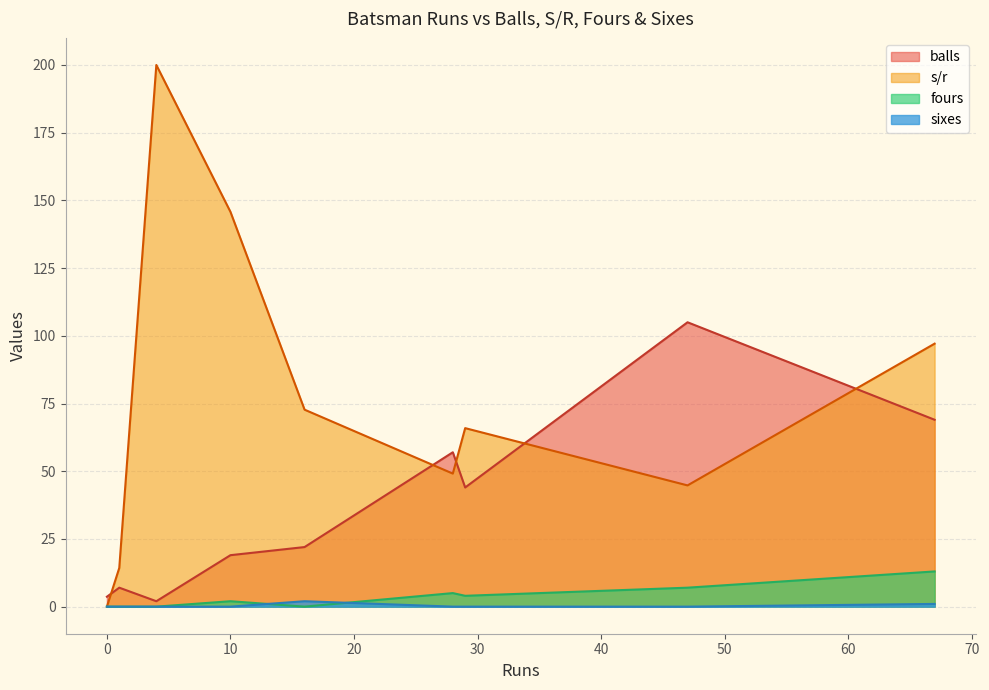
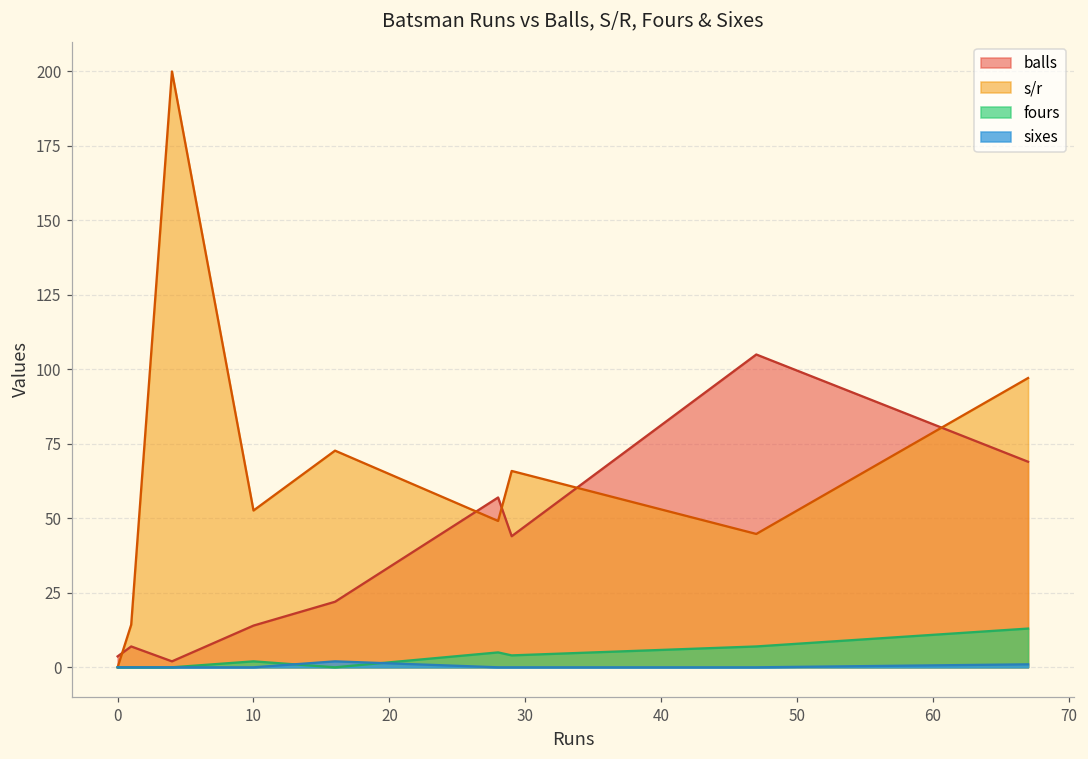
  {
    "balls": {
      "0": 4,
-     "10": 19
+     "10": 14
    },
    "s/r": {
-     "10": 146
+     "10": 53
    },
    "fours": {
      "10": 2
    },
    "sixes": {
      "10": 0
    }
  }
